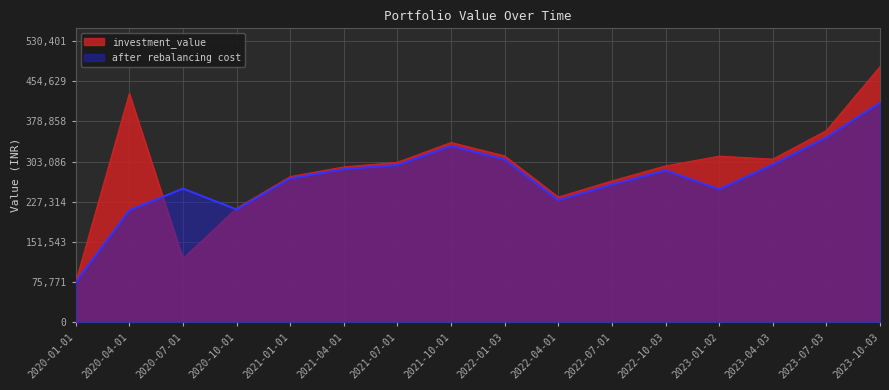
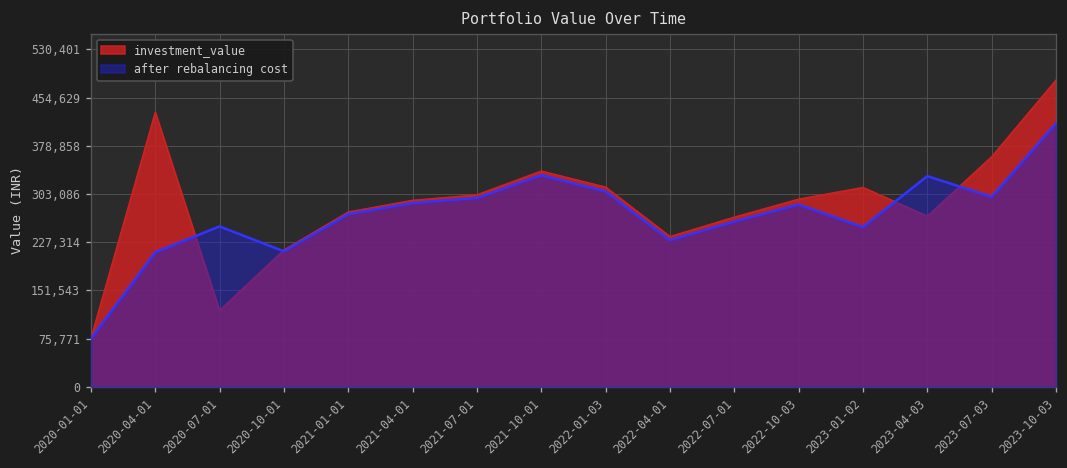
  {
    "investment_value": {
      "2020-04-01": "430,000",
      "2020-07-01": "120,000",
      "2021-07-01": "300,000",
      "2021-10-01": "340,000",
      "2022-01-03": "310,000",
      "2022-04-01": "240,000",
      "2022-07-01": "270,000",
      "2022-10-03": "300,000",
      "2023-01-02": "310,000",
-     "2023-04-03": "310,000",
+     "2023-04-03": "270,000",
      "2023-07-03": "360,000",
      "2023-10-03": "480,000"
    },
    "after rebalancing cost": {
      "2020-04-01": "210,000",
      "2020-07-01": "250,000",
      "2021-07-01": "300,000",
      "2021-10-01": "330,000",
      "2022-01-03": "310,000",
      "2022-04-01": "230,000",
      "2022-07-01": "260,000",
      "2022-10-03": "290,000",
      "2023-01-02": "250,000",
-     "2023-04-03": "300,000",
-     "2023-07-03": "350,000",
+     "2023-04-03": "330,000",
+     "2023-07-03": "300,000",
      "2023-10-03": "410,000"
    }
  }
